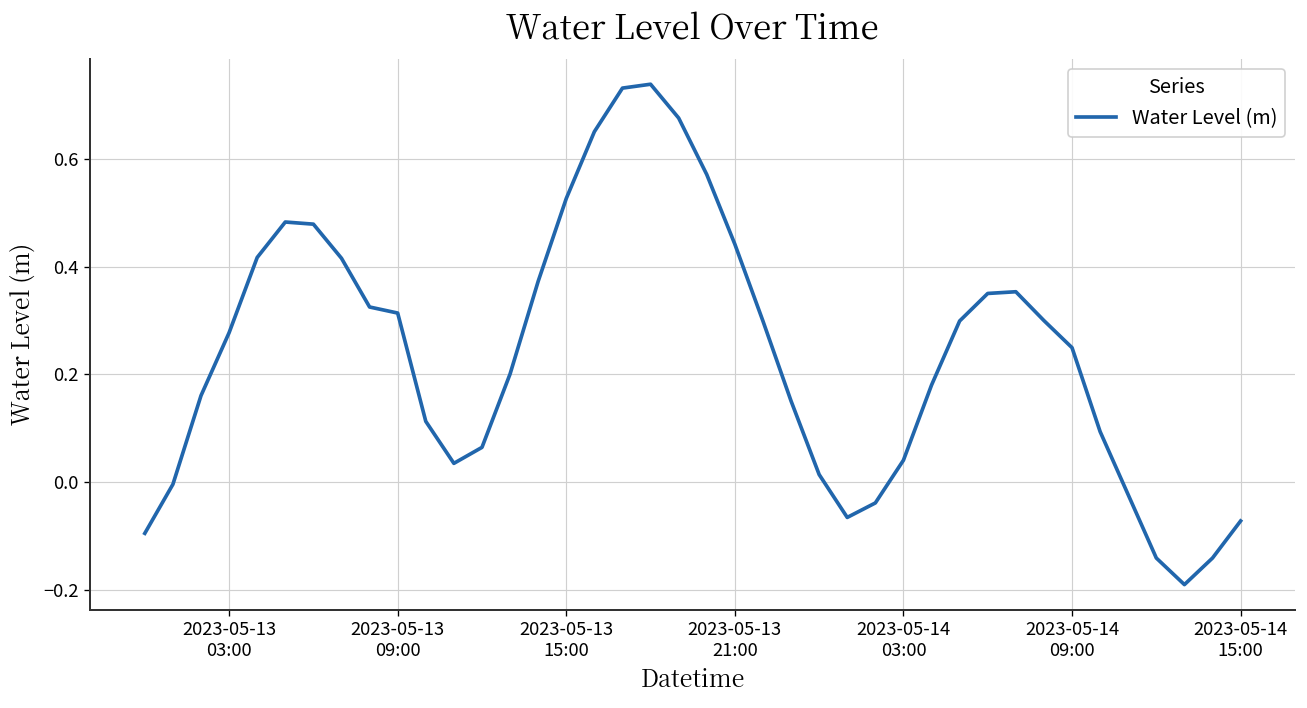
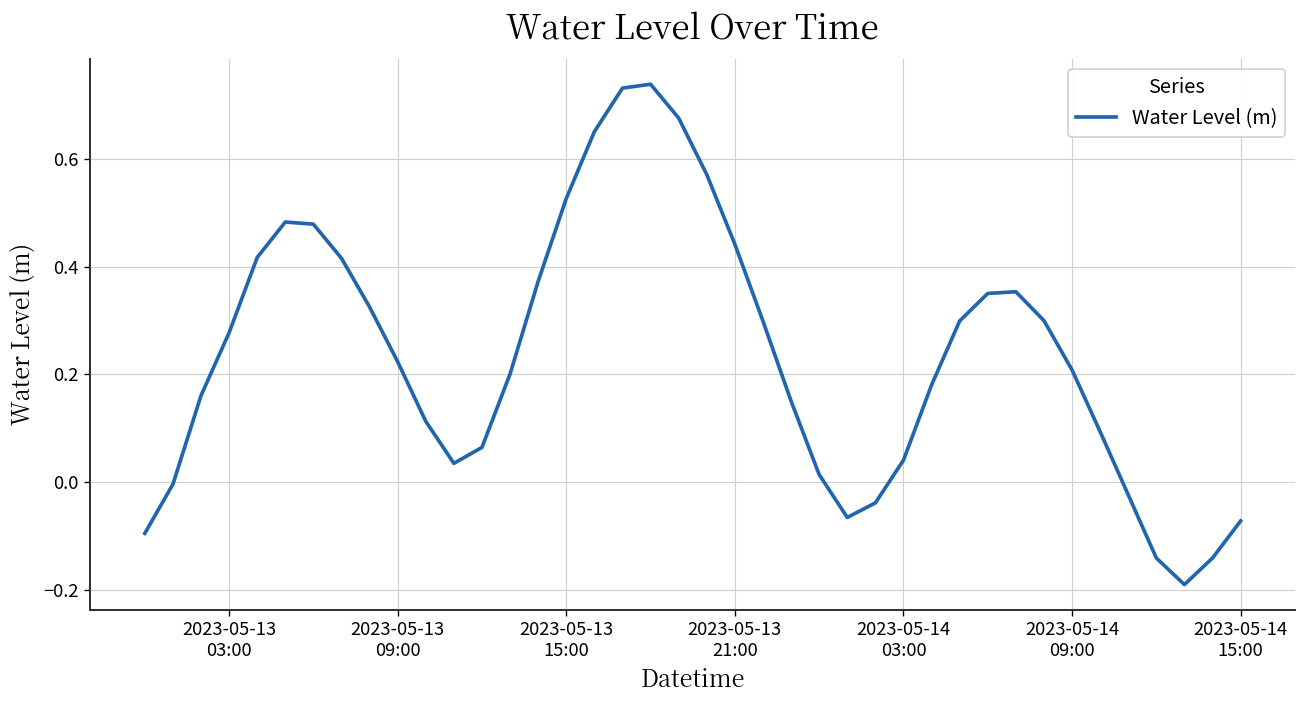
  {
    "2023-05-13 03:00": 0.28,
-   "2023-05-13 09:00": 0.31,
+   "2023-05-13 09:00": 0.22,
    "2023-05-13 15:00": 0.53,
    "2023-05-13 21:00": 0.44,
    "2023-05-14 03:00": 0.04,
-   "2023-05-14 09:00": 0.25,
+   "2023-05-14 09:00": 0.21,
    "2023-05-14 15:00": -0.07
  }
